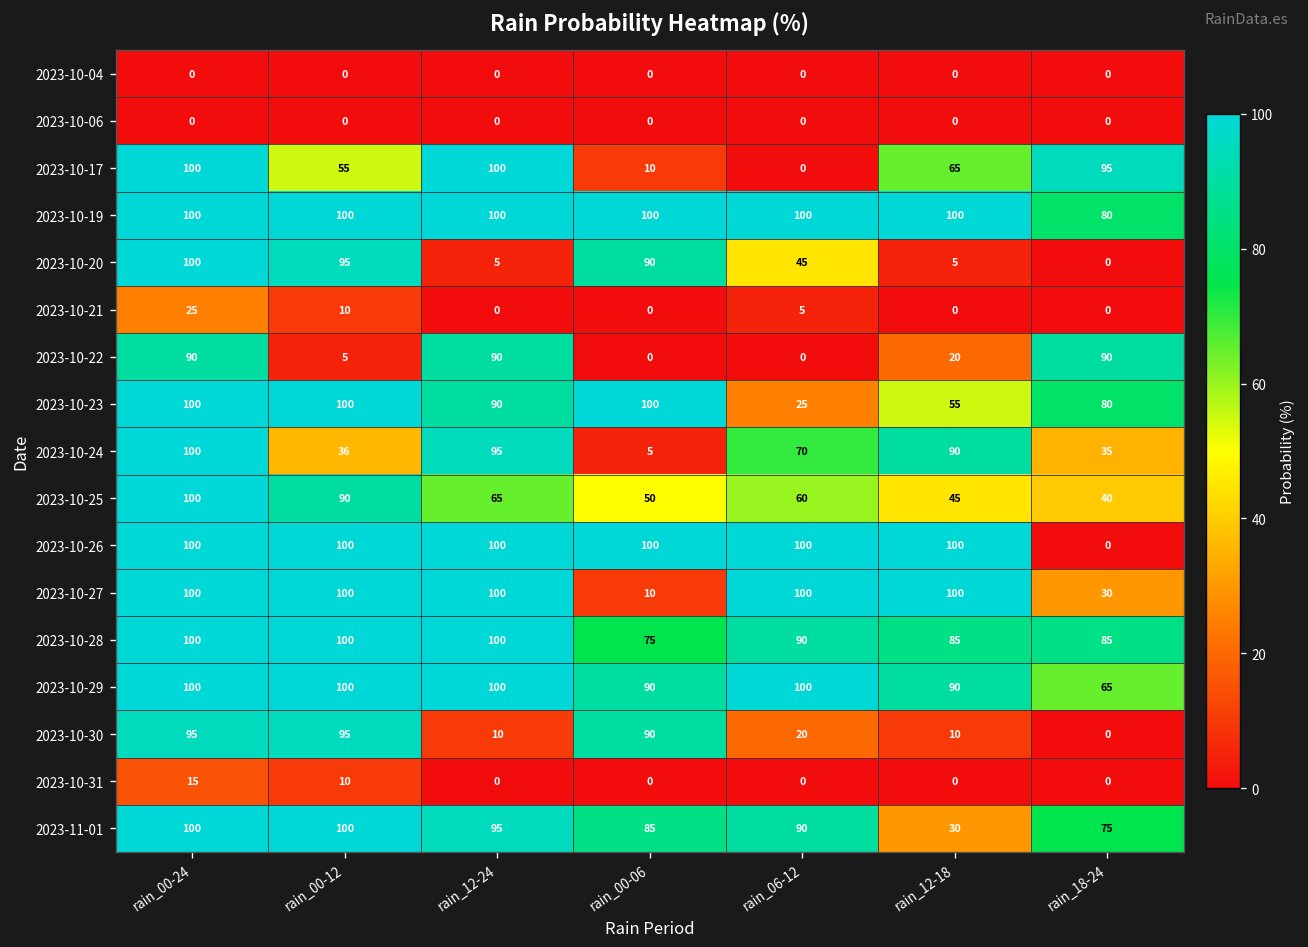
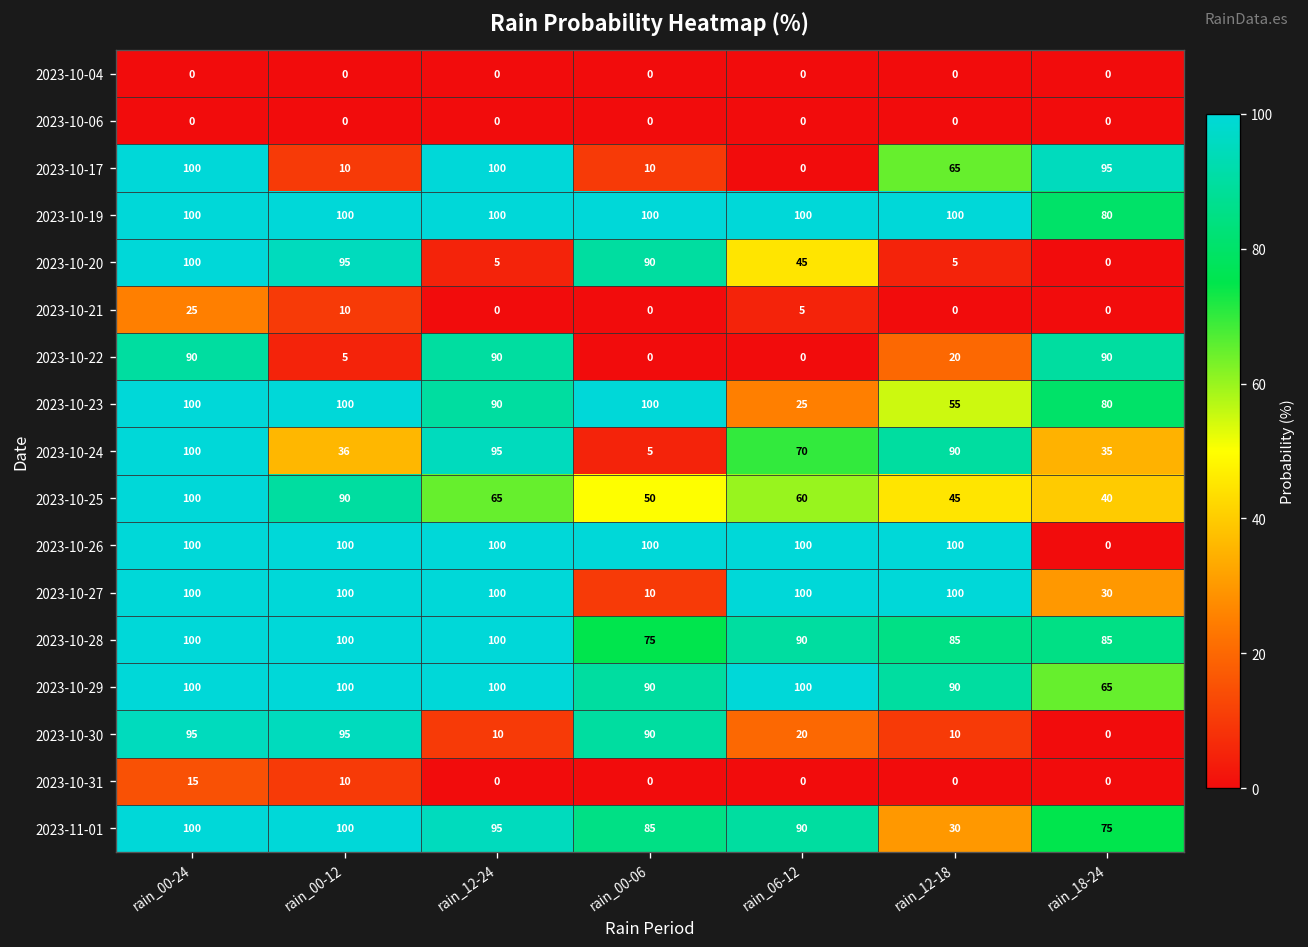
  {
    "2023-10-04": {
      "rain_00-24": 0,
      "rain_00-12": 0,
      "rain_12-24": 0,
      "rain_00-06": 0,
      "rain_06-12": 0,
      "rain_12-18": 0,
      "rain_18-24": 0
    },
    "2023-10-06": {
      "rain_00-24": 0,
      "rain_00-12": 0,
      "rain_12-24": 0,
      "rain_00-06": 0,
      "rain_06-12": 0,
      "rain_12-18": 0,
      "rain_18-24": 0
    },
    "2023-10-17": {
      "rain_00-24": 100,
-     "rain_00-12": 55,
+     "rain_00-12": 10,
      "rain_12-24": 100,
      "rain_00-06": 10,
      "rain_06-12": 0,
      "rain_12-18": 65,
      "rain_18-24": 95
    },
    "2023-10-19": {
      "rain_00-24": 100,
      "rain_00-12": 100,
      "rain_12-24": 100,
      "rain_00-06": 100,
      "rain_06-12": 100,
      "rain_12-18": 100,
      "rain_18-24": 80
    },
    "2023-10-20": {
      "rain_00-24": 100,
      "rain_00-12": 95,
      "rain_12-24": 5,
      "rain_00-06": 90,
      "rain_06-12": 45,
      "rain_12-18": 5,
      "rain_18-24": 0
    },
    "2023-10-21": {
      "rain_00-24": 25,
      "rain_00-12": 10,
      "rain_12-24": 0,
      "rain_00-06": 0,
      "rain_06-12": 5,
      "rain_12-18": 0,
      "rain_18-24": 0
    },
    "2023-10-22": {
      "rain_00-24": 90,
      "rain_00-12": 5,
      "rain_12-24": 90,
      "rain_00-06": 0,
      "rain_06-12": 0,
      "rain_12-18": 20,
      "rain_18-24": 90
    },
    "2023-10-23": {
      "rain_00-24": 100,
      "rain_00-12": 100,
      "rain_12-24": 90,
      "rain_00-06": 100,
      "rain_06-12": 25,
      "rain_12-18": 55,
      "rain_18-24": 80
    },
    "2023-10-24": {
      "rain_00-24": 100,
      "rain_00-12": 36,
      "rain_12-24": 95,
      "rain_00-06": 5,
      "rain_06-12": 70,
      "rain_12-18": 90,
      "rain_18-24": 35
    },
    "2023-10-25": {
      "rain_00-24": 100,
      "rain_00-12": 90,
      "rain_12-24": 65,
      "rain_00-06": 50,
      "rain_06-12": 60,
      "rain_12-18": 45,
      "rain_18-24": 40
    },
    "2023-10-26": {
      "rain_00-24": 100,
      "rain_00-12": 100,
      "rain_12-24": 100,
      "rain_00-06": 100,
      "rain_06-12": 100,
      "rain_12-18": 100,
      "rain_18-24": 0
    },
    "2023-10-27": {
      "rain_00-24": 100,
      "rain_00-12": 100,
      "rain_12-24": 100,
      "rain_00-06": 10,
      "rain_06-12": 100,
      "rain_12-18": 100,
      "rain_18-24": 30
    },
    "2023-10-28": {
      "rain_00-24": 100,
      "rain_00-12": 100,
      "rain_12-24": 100,
      "rain_00-06": 75,
      "rain_06-12": 90,
      "rain_12-18": 85,
      "rain_18-24": 85
    },
    "2023-10-29": {
      "rain_00-24": 100,
      "rain_00-12": 100,
      "rain_12-24": 100,
      "rain_00-06": 90,
      "rain_06-12": 100,
      "rain_12-18": 90,
      "rain_18-24": 65
    },
    "2023-10-30": {
      "rain_00-24": 95,
      "rain_00-12": 95,
      "rain_12-24": 10,
      "rain_00-06": 90,
      "rain_06-12": 20,
      "rain_12-18": 10,
      "rain_18-24": 0
    },
    "2023-10-31": {
      "rain_00-24": 15,
      "rain_00-12": 10,
      "rain_12-24": 0,
      "rain_00-06": 0,
      "rain_06-12": 0,
      "rain_12-18": 0,
      "rain_18-24": 0
    },
    "2023-11-01": {
      "rain_00-24": 100,
      "rain_00-12": 100,
      "rain_12-24": 95,
      "rain_00-06": 85,
      "rain_06-12": 90,
      "rain_12-18": 30,
      "rain_18-24": 75
    }
  }
